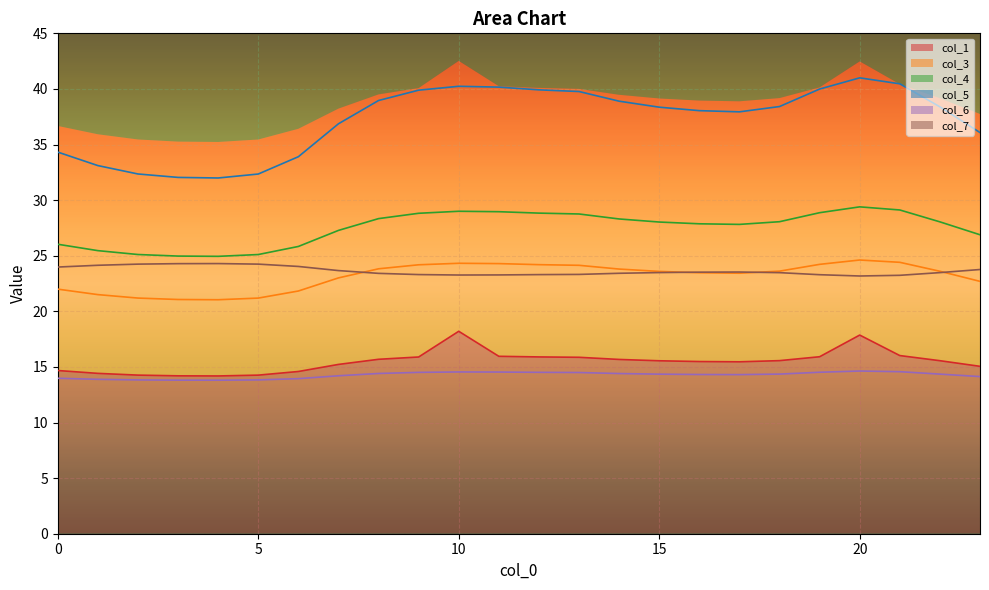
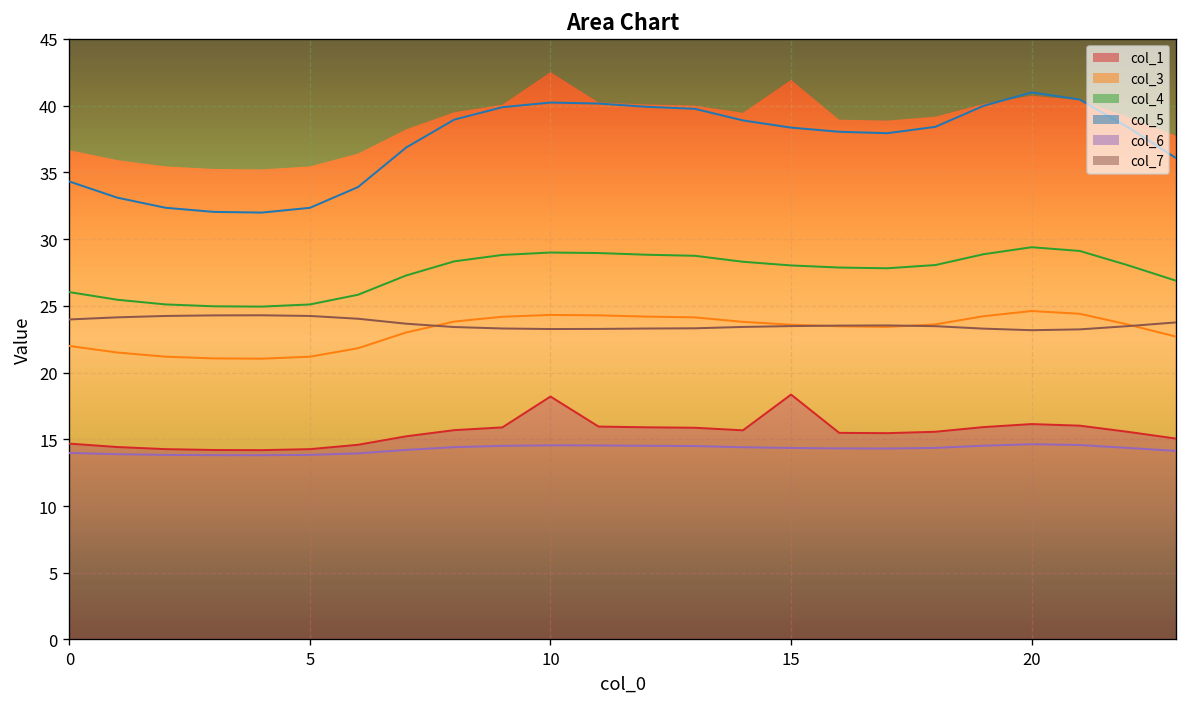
  {
    "col_1": {
      "0": 14.7,
      "5": 14.3,
      "10": 18.2,
-     "15": 15.6,
-     "20": 17.9
+     "15": 18.4,
+     "20": 16.1
    }
  }
